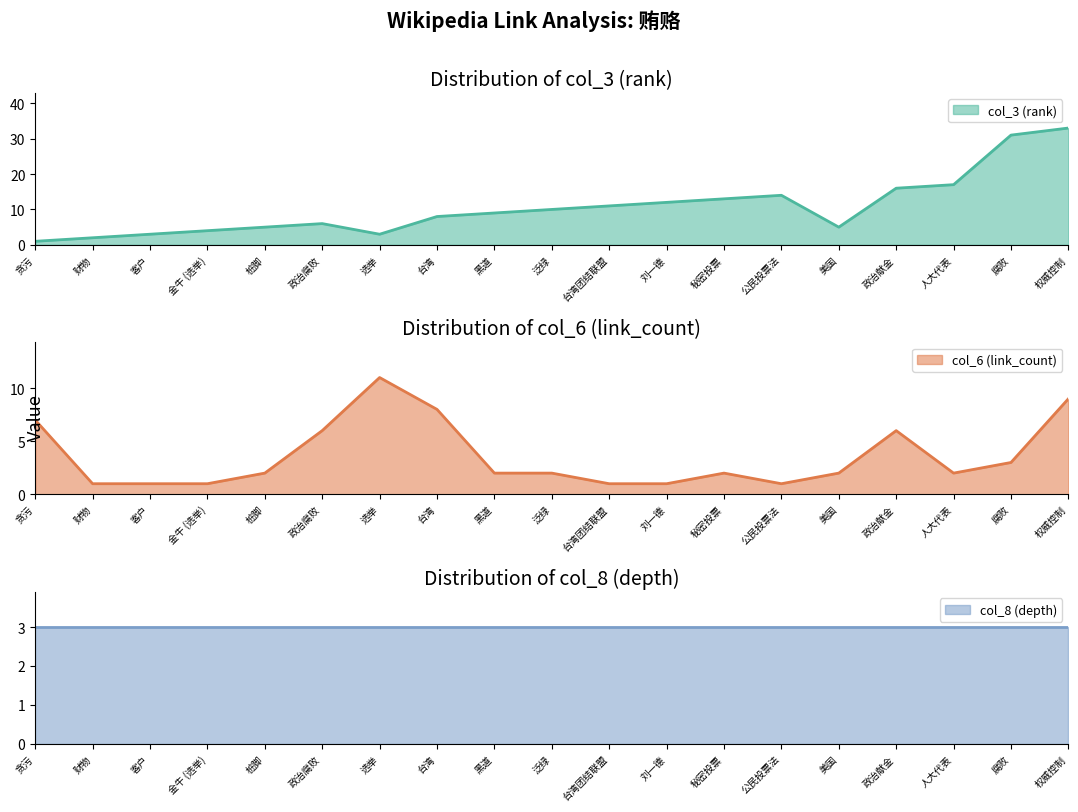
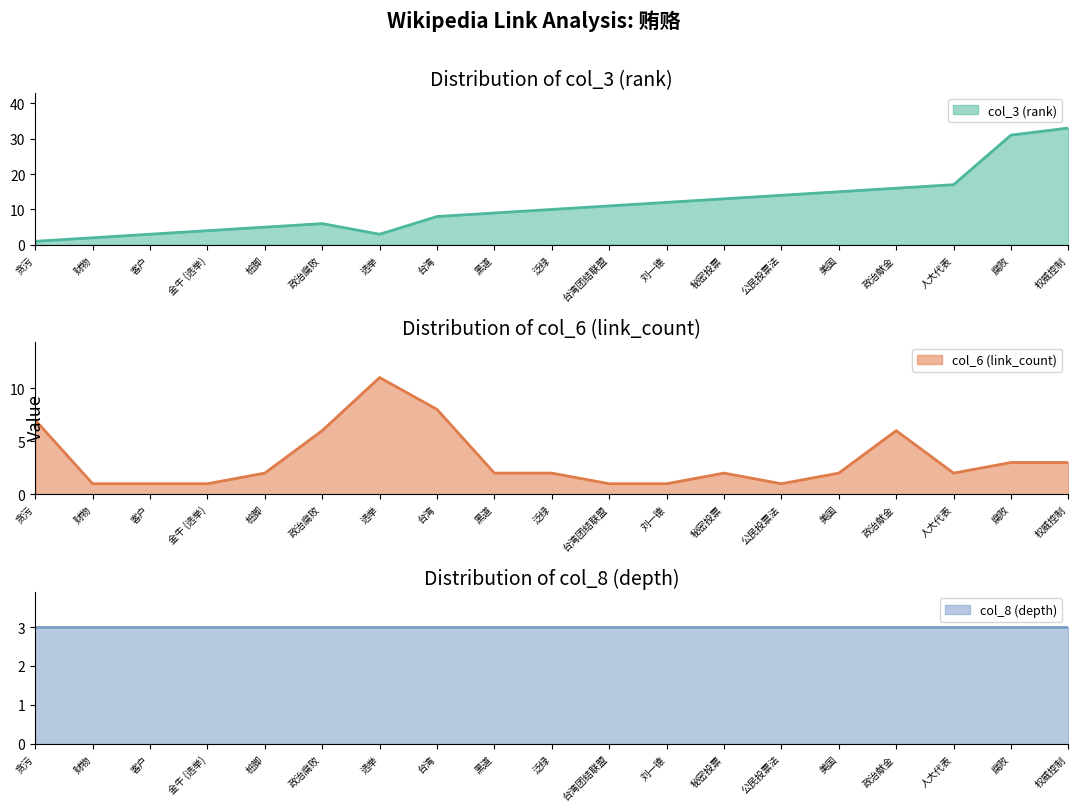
  {
    "Distribution of col_3 (rank)": {
      "贪污": 1,
      "财物": 2,
      "客户": 3,
      "金牛 (选举)": 4,
      "桩脚": 5,
      "政治腐败": 6,
      "选举": 3,
      "台湾": 8,
      "黑道": 9,
      "泛绿": 10,
      "台湾团结联盟": 11,
      "刘一德": 12,
      "秘密投票": 13,
      "公民投票法": 14,
-     "美国": 5,
+     "美国": 15,
      "政治献金": 16,
      "人大代表": 17,
      "腐败": 31,
      "权威控制": 33
    },
    "Distribution of col_6 (link_count)": {
      "贪污": 7,
      "财物": 1,
      "客户": 1,
      "金牛 (选举)": 1,
      "桩脚": 2,
      "政治腐败": 6,
      "选举": 11,
      "台湾": 8,
      "黑道": 2,
      "泛绿": 2,
      "台湾团结联盟": 1,
      "刘一德": 1,
      "秘密投票": 2,
      "公民投票法": 1,
      "美国": 2,
      "政治献金": 6,
      "人大代表": 2,
      "腐败": 3,
-     "权威控制": 9
+     "权威控制": 3
    },
    "Distribution of col_8 (depth)": {
      "贪污": 3.0,
      "财物": 3.0,
      "客户": 3.0,
      "金牛 (选举)": 3.0,
      "桩脚": 3.0,
      "政治腐败": 3.0,
      "选举": 3.0,
      "台湾": 3.0,
      "黑道": 3.0,
      "泛绿": 3.0,
      "台湾团结联盟": 3.0,
      "刘一德": 3.0,
      "秘密投票": 3.0,
      "公民投票法": 3.0,
      "美国": 3.0,
      "政治献金": 3.0,
      "人大代表": 3.0,
      "腐败": 3.0,
      "权威控制": 3.0
    }
  }
